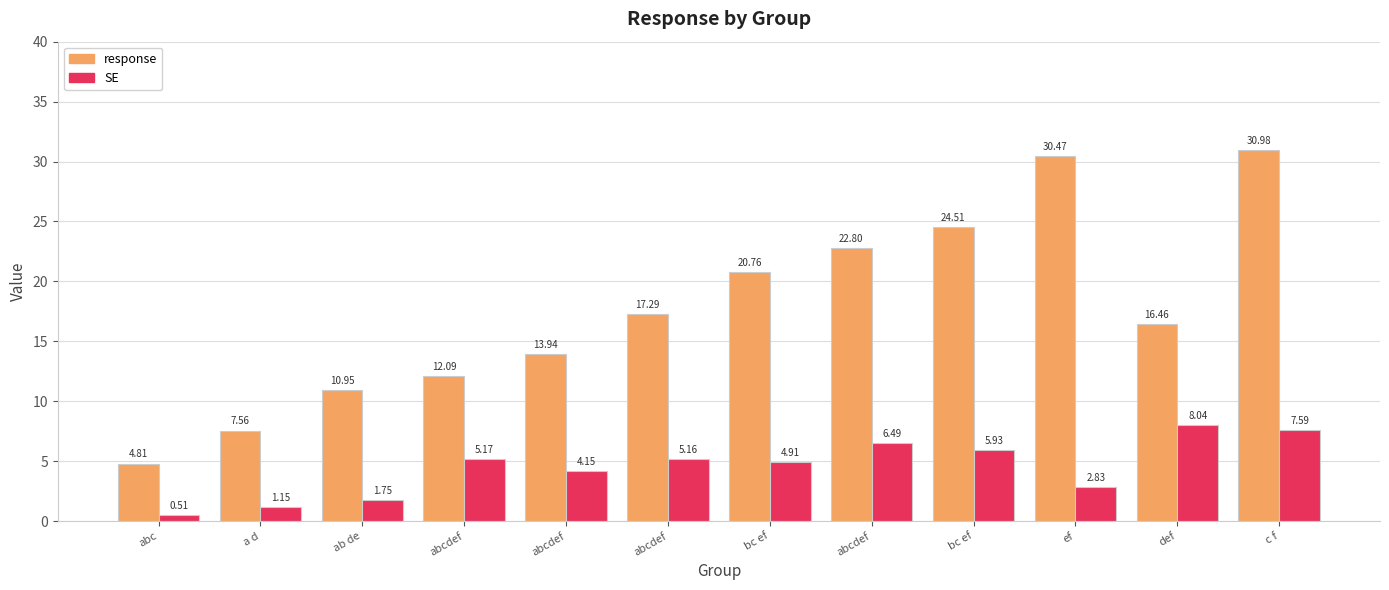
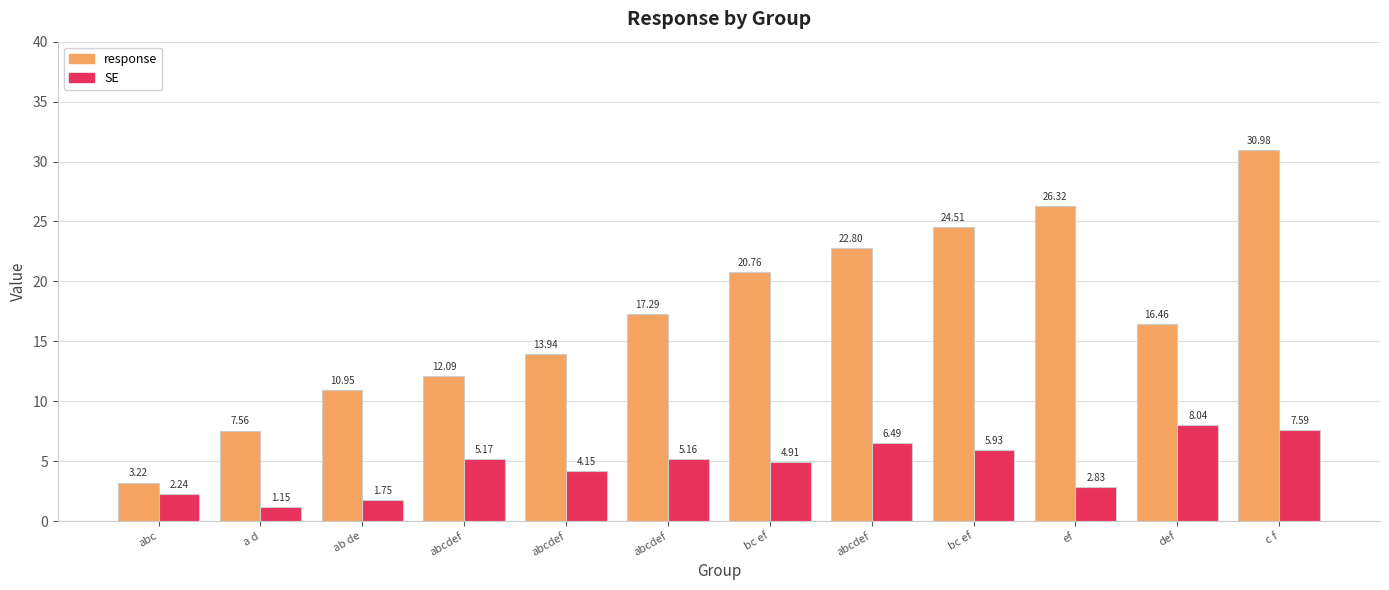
  {
    "response": {
-     "abc": 4.81,
+     "abc": 3.22,
      "a d": 7.56,
      "ab de": 10.95,
-     "ef": 30.47,
+     "ef": 26.32,
      "def": 16.46,
      "c f": 30.98
    },
    "SE": {
-     "abc": 0.51,
+     "abc": 2.24,
      "a d": 1.15,
      "ab de": 1.75,
      "ef": 2.83,
      "def": 8.04,
      "c f": 7.59
    }
  }
